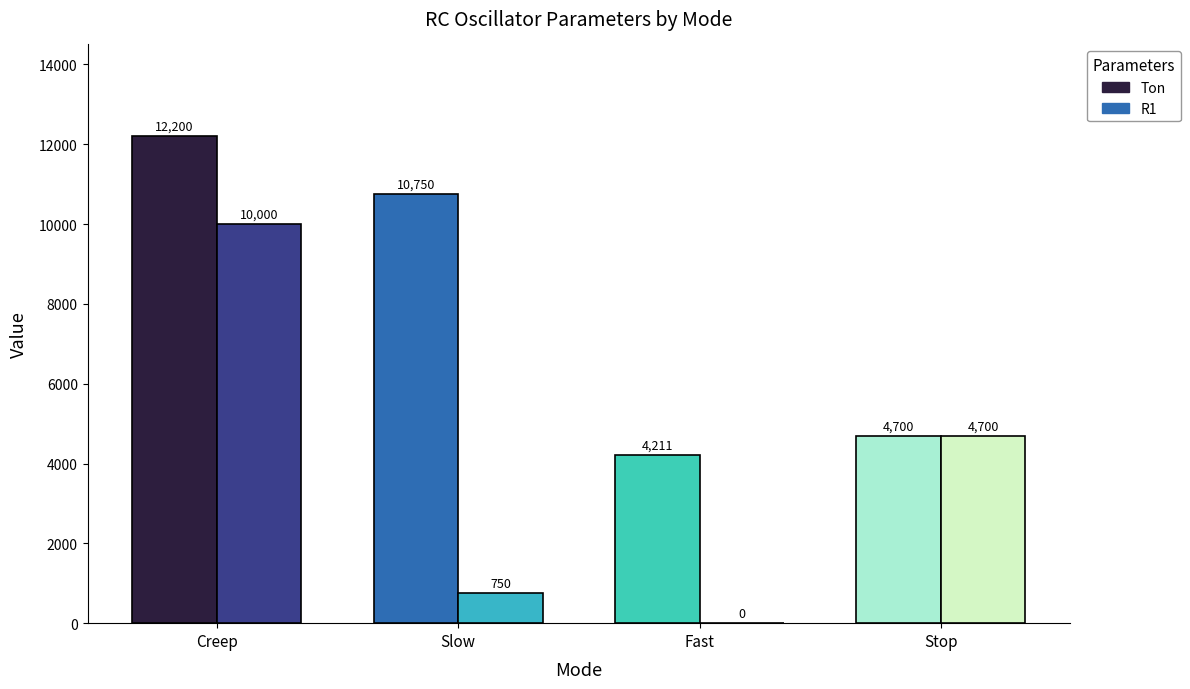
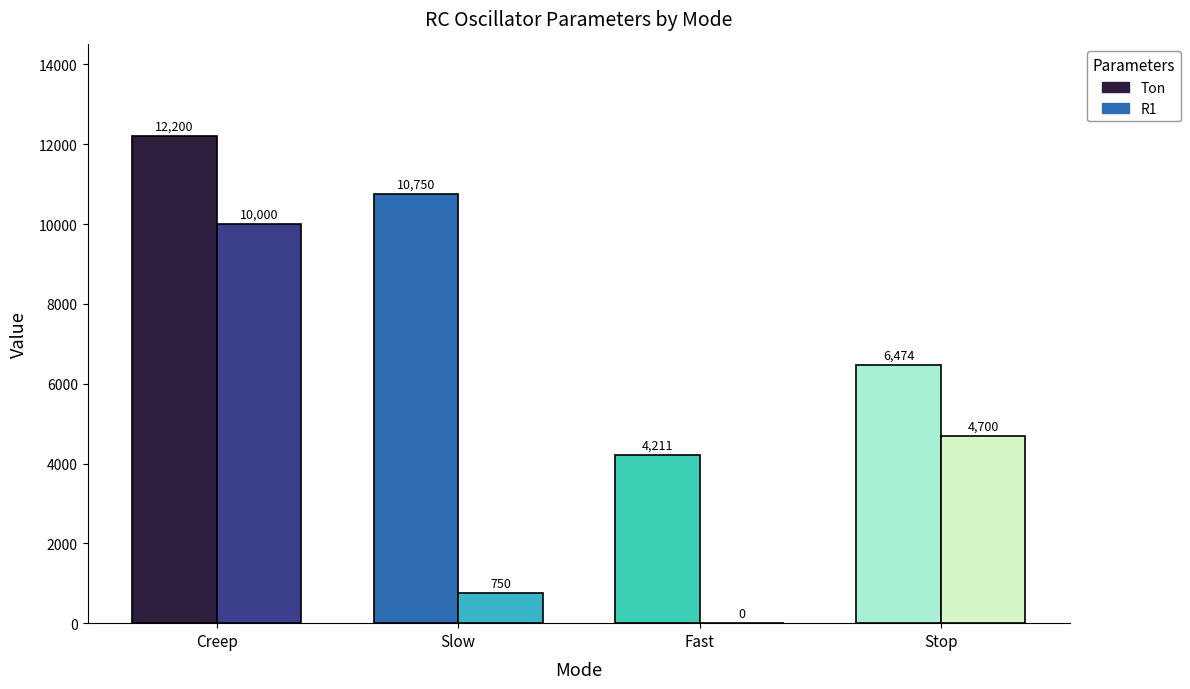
  {
    "Ton": {
      "Creep": "12,200",
      "Slow": "10,750",
      "Fast": "4,211",
-     "Stop": "4,700"
+     "Stop": "6,474"
    }
  }
